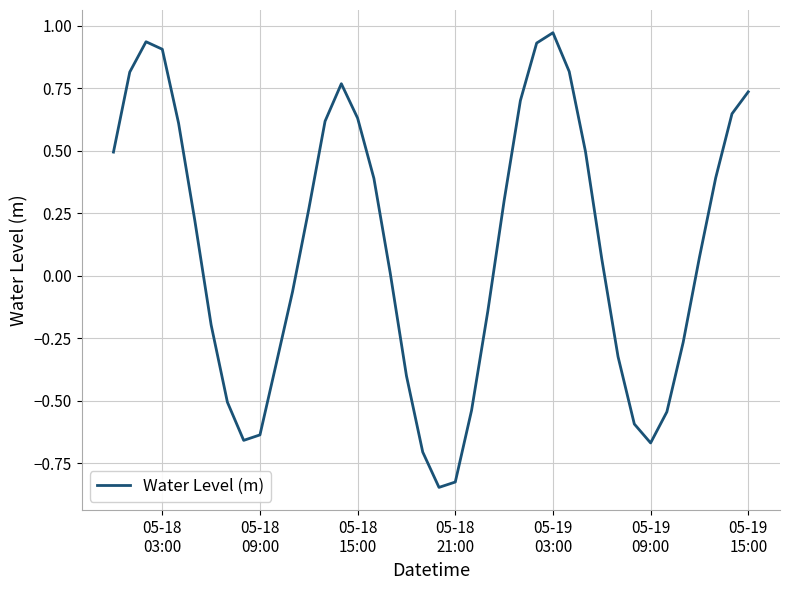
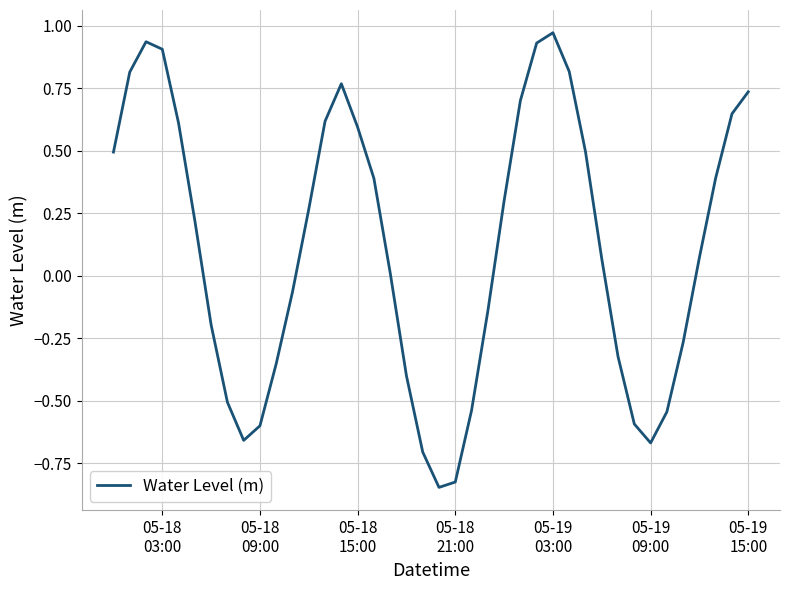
  {
    "05-18 03:00": 0.91,
-   "05-18 09:00": -0.64,
-   "05-18 15:00": 0.63,
+   "05-18 09:00": -0.60,
+   "05-18 15:00": 0.59,
    "05-18 21:00": -0.83,
    "05-19 03:00": 0.97,
    "05-19 09:00": -0.67,
    "05-19 15:00": 0.74
  }
